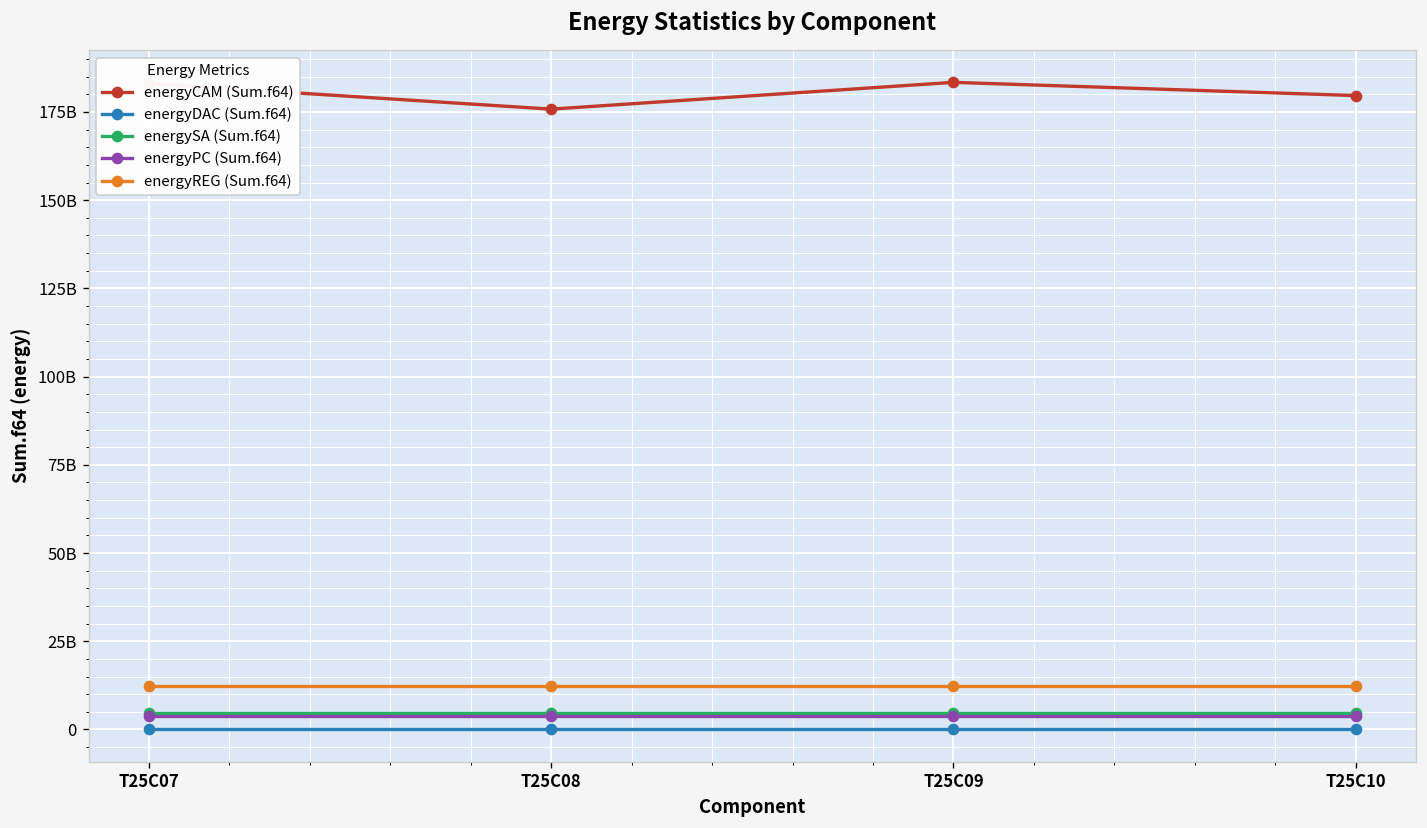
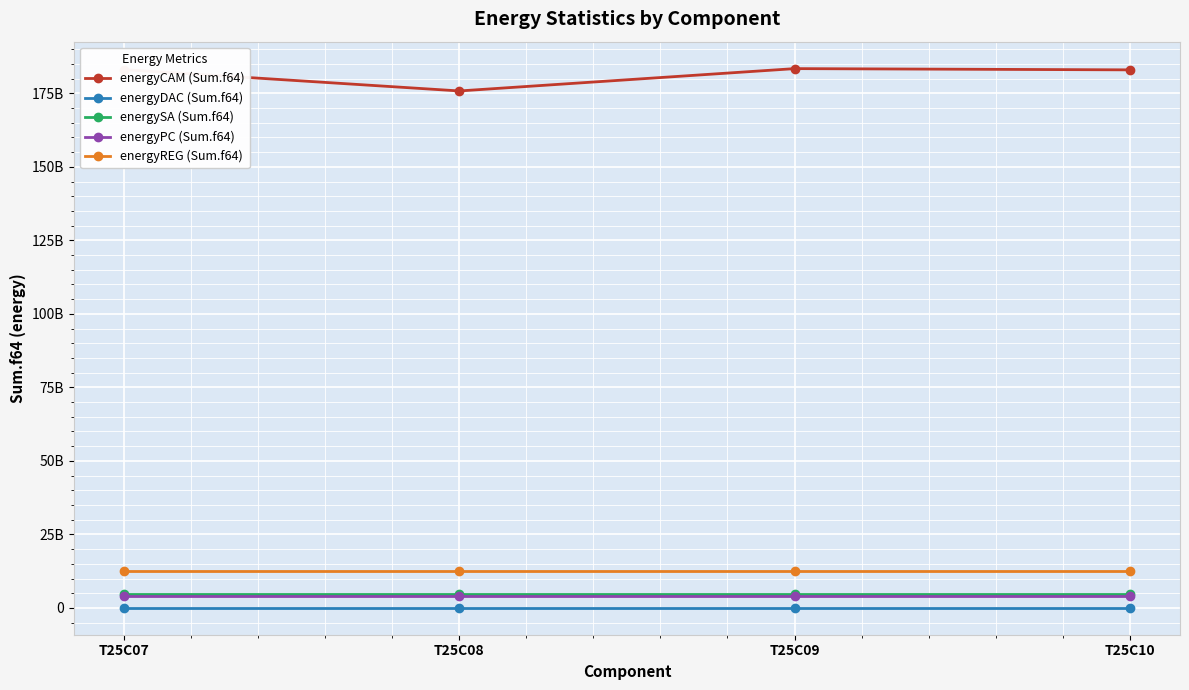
  {
    "energyCAM (Sum.f64)": {
      "T25C08": 176000000000,
      "T25C09": 183000000000,
-     "T25C10": 180000000000
+     "T25C10": 183000000000
    },
    "energyDAC (Sum.f64)": {
      "T25C07": 0,
      "T25C08": 0,
      "T25C09": 0,
      "T25C10": 0
    },
    "energySA (Sum.f64)": {
      "T25C07": 5000000000,
      "T25C08": 5000000000,
      "T25C09": 5000000000,
      "T25C10": 5000000000
    },
    "energyPC (Sum.f64)": {
      "T25C07": 4000000000,
      "T25C08": 4000000000,
      "T25C09": 4000000000,
      "T25C10": 4000000000
    },
    "energyREG (Sum.f64)": {
      "T25C07": 12000000000,
      "T25C08": 12000000000,
      "T25C09": 12000000000,
      "T25C10": 12000000000
    }
  }
